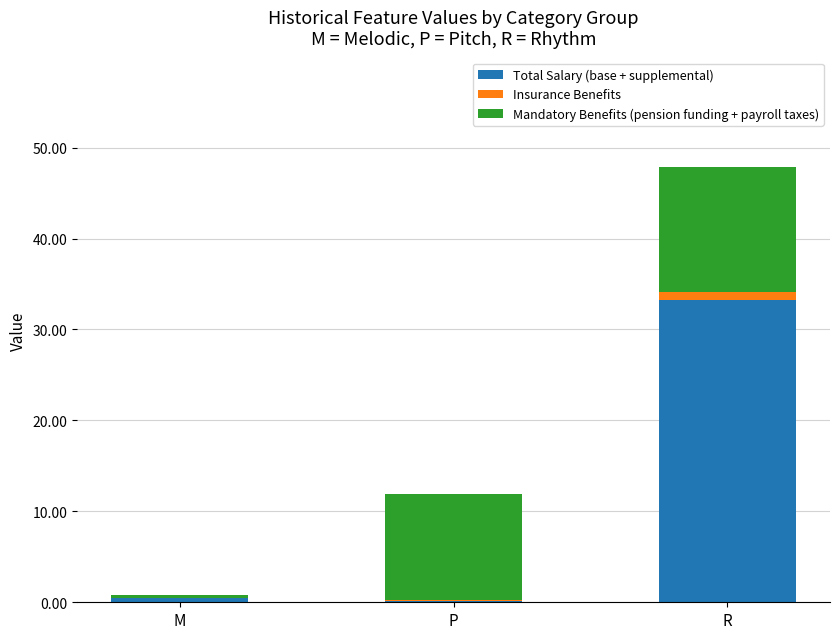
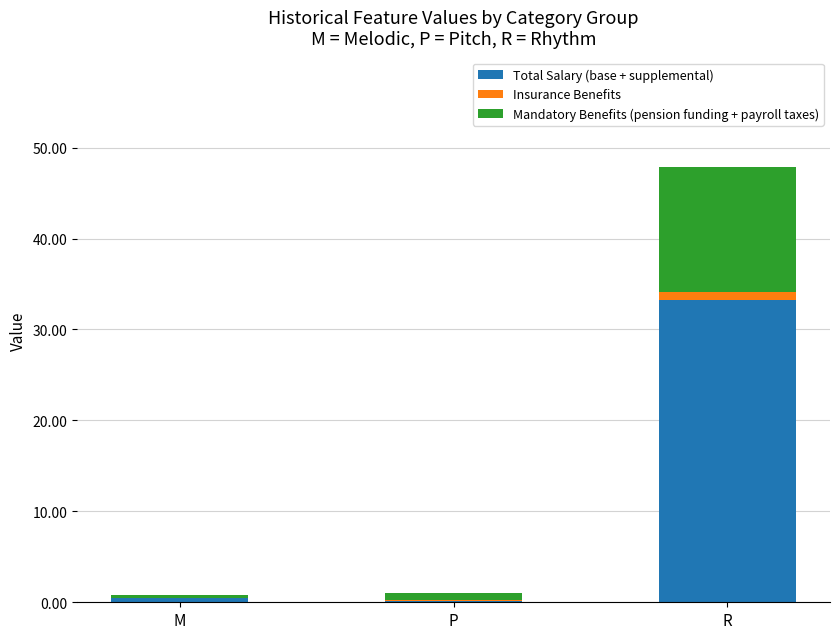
  {
    "Total Salary (base + supplemental)": {
      "M": 0,
      "R": 33
    },
    "Insurance Benefits": {
      "R": 1
    },
    "Mandatory Benefits (pension funding + payroll taxes)": {
-     "P": 12,
+     "P": 1,
      "R": 14
    }
  }
